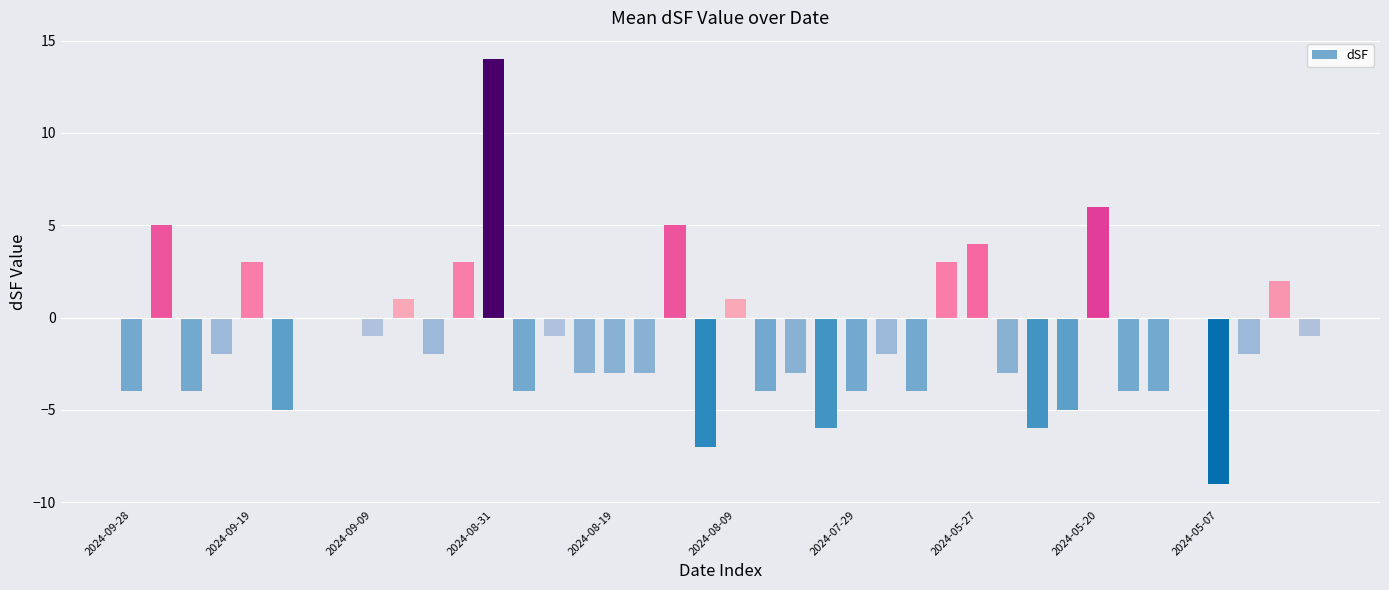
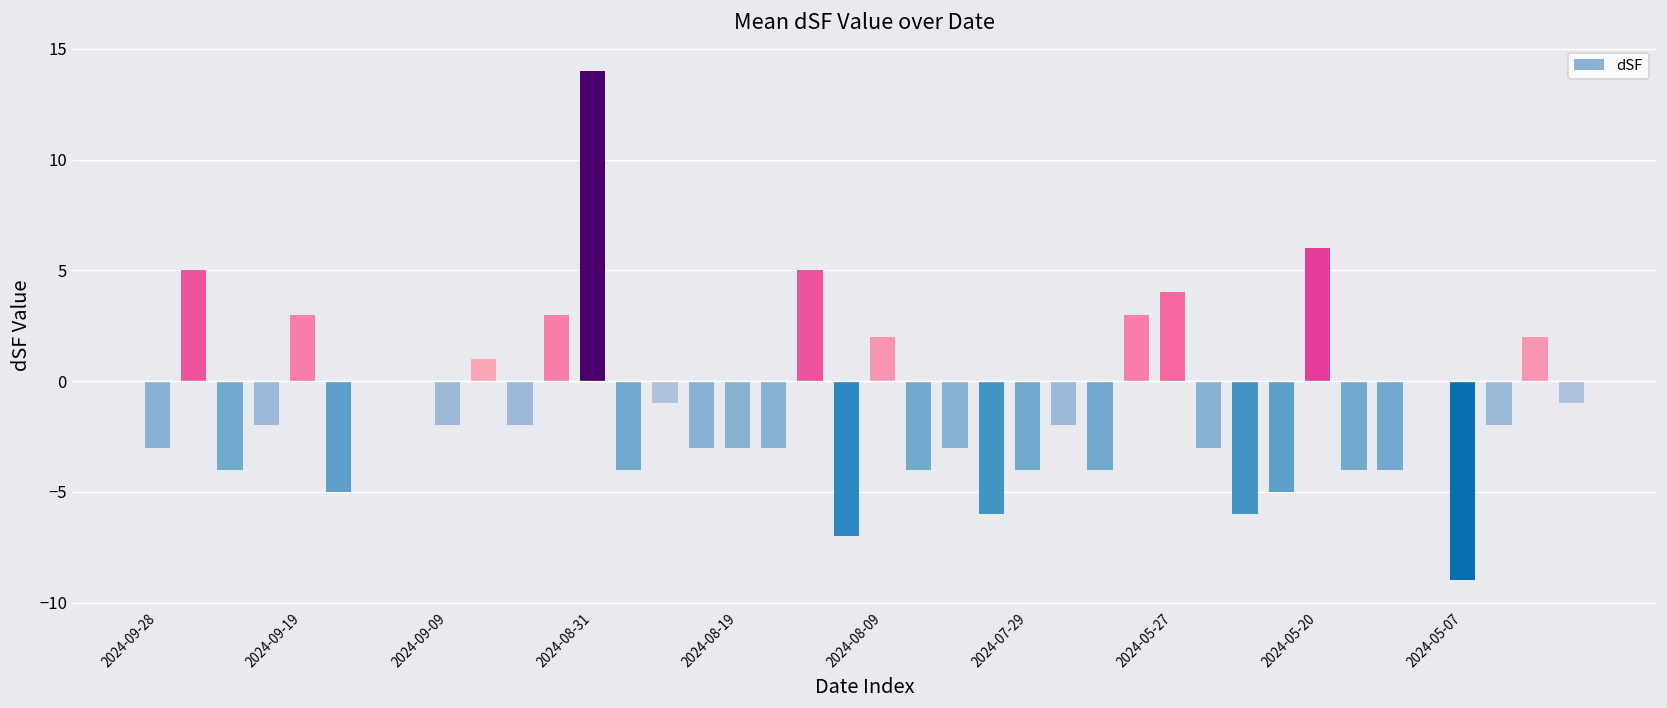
  {
-   "2024-09-28": -4,
+   "2024-09-28": -3,
    "2024-09-19": 3,
-   "2024-09-09": -1,
+   "2024-09-09": -2,
    "2024-08-31": 14,
    "2024-08-19": -3,
-   "2024-08-09": 1,
+   "2024-08-09": 2,
    "2024-07-29": -4,
    "2024-05-27": 4,
    "2024-05-20": 6,
    "2024-05-07": -9
  }
